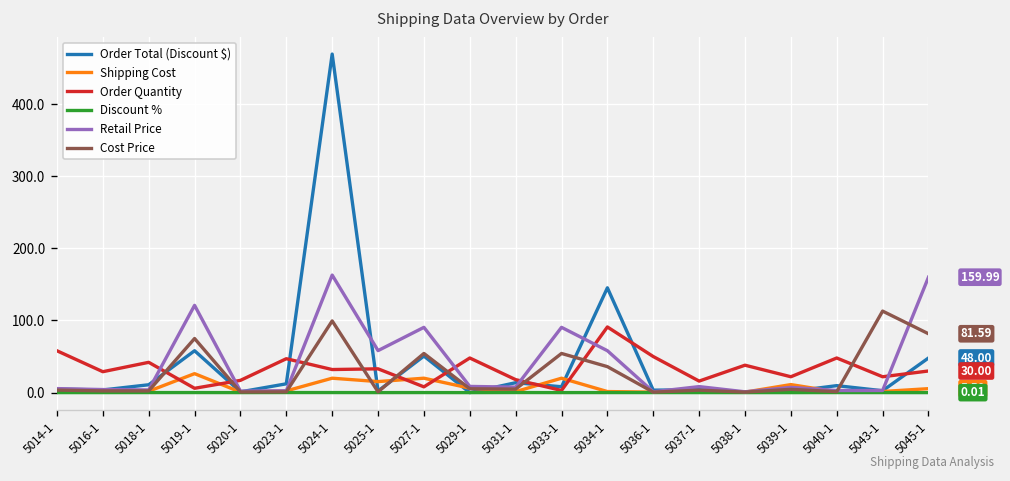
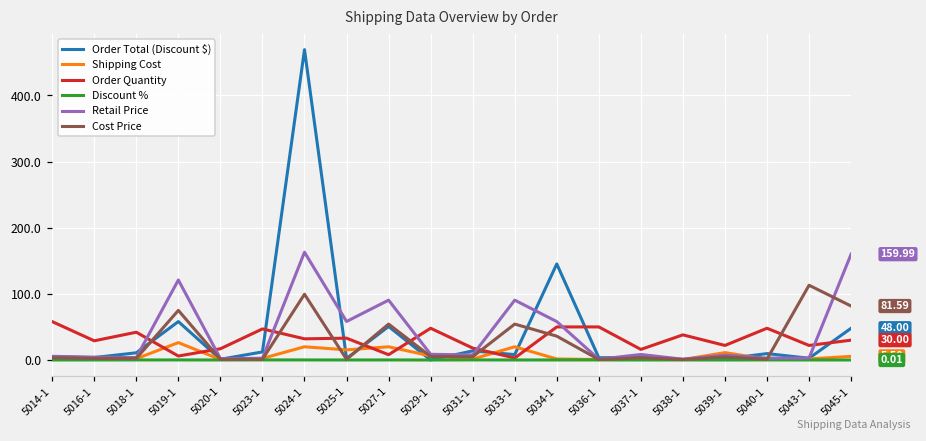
  {
    "Order Total (Discount $)": {
      "5018-1": 10,
      "5019-1": 60,
      "5023-1": 10,
      "5024-1": 470,
      "5031-1": 10,
      "5033-1": 10,
      "5034-1": 150,
      "5040-1": 10
    },
    "Shipping Cost": {
      "5019-1": 30,
      "5024-1": 20,
      "5025-1": 20,
      "5027-1": 20,
      "5033-1": 20
    },
    "Order Quantity": {
      "5014-1": 60,
      "5016-1": 30,
      "5018-1": 40,
      "5019-1": 10,
      "5020-1": 20,
      "5023-1": 50,
      "5024-1": 30,
      "5025-1": 30,
      "5027-1": 10,
      "5029-1": 50,
      "5031-1": 20,
-     "5034-1": 90,
+     "5034-1": 50,
      "5036-1": 50,
      "5037-1": 20,
      "5038-1": 40,
      "5039-1": 20,
      "5040-1": 50,
      "5043-1": 20
    },
    "Discount %": {
      "5019-1": 0,
      "5024-1": 0,
      "5027-1": 0
    },
    "Retail Price": {
      "5019-1": 120,
      "5024-1": 160,
      "5025-1": 60,
      "5027-1": 90,
      "5033-1": 90,
      "5034-1": 60,
      "5037-1": 10,
      "5045-1": 160
    },
    "Cost Price": {
      "5019-1": 80,
      "5024-1": 100,
      "5033-1": 50,
      "5034-1": 40,
      "5043-1": 110
    }
  }
